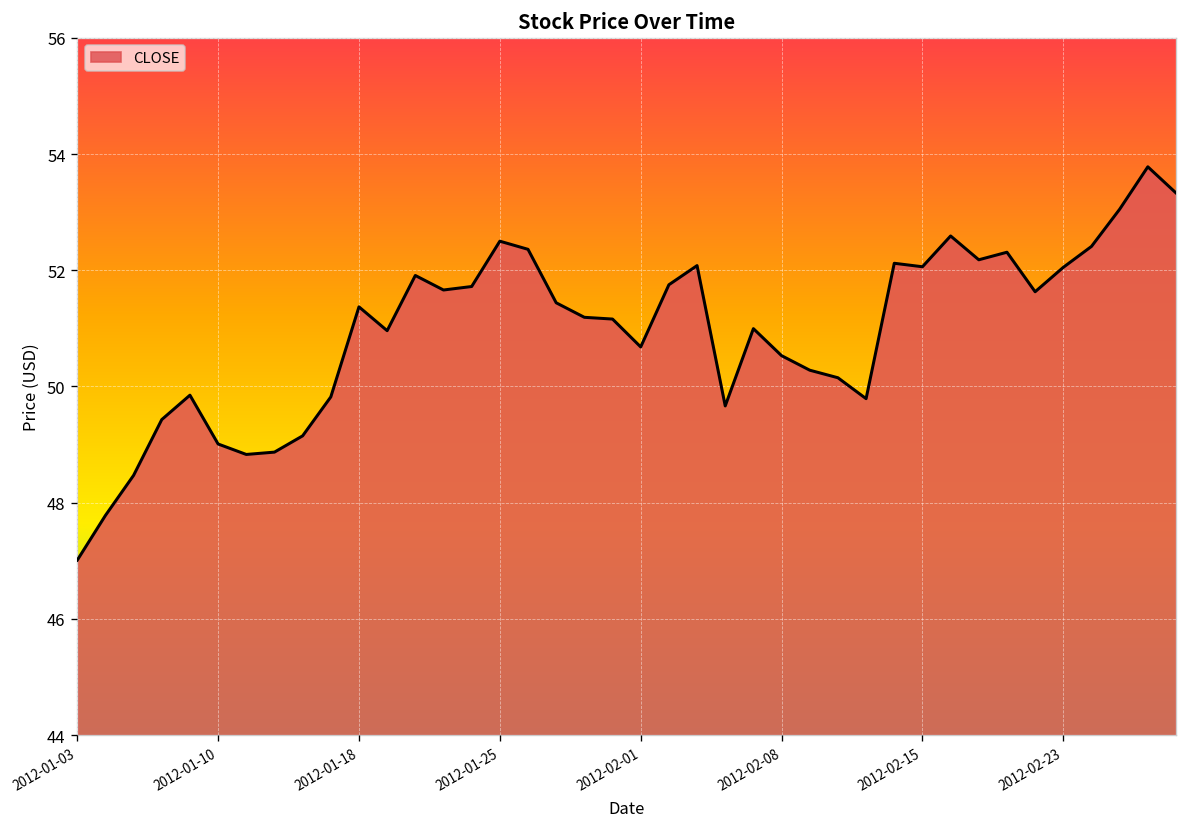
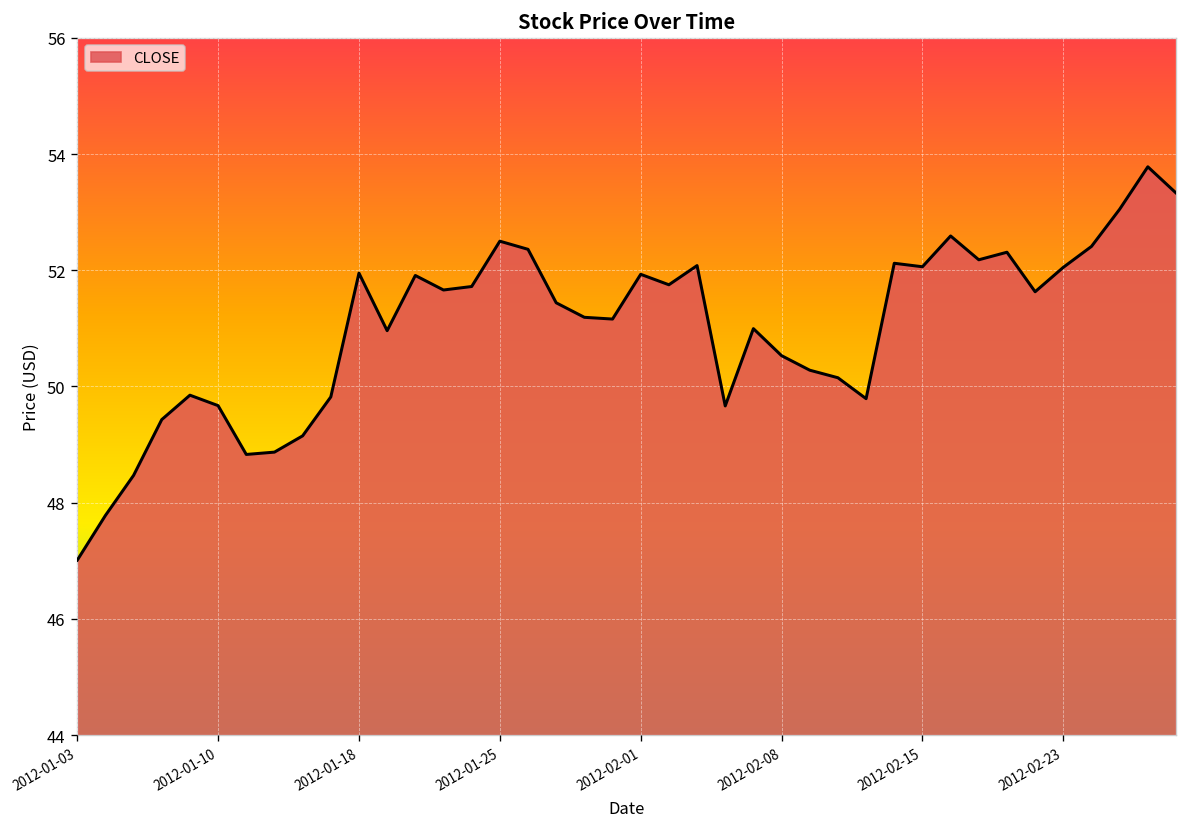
  {
    "2012-01-03": 47.0,
-   "2012-01-10": 49.0,
-   "2012-01-18": 51.4,
+   "2012-01-10": 49.7,
+   "2012-01-18": 52.0,
    "2012-01-25": 52.5,
-   "2012-02-01": 50.7,
+   "2012-02-01": 51.9,
    "2012-02-08": 50.5,
    "2012-02-15": 52.1,
    "2012-02-23": 52.1
  }
